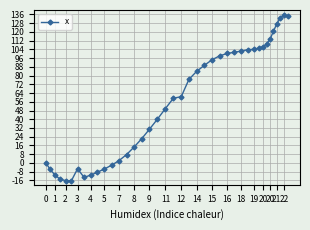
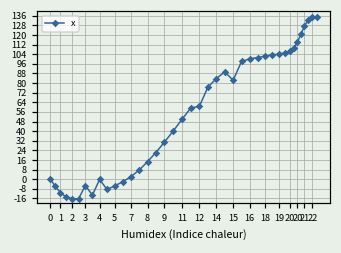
  {
    "0": 0,
    "1": -11,
    "2": -16,
    "3": -5,
-   "4": -11,
+   "4": 0,
    "5": -6,
    "7": 2,
    "8": 15,
    "9": 31,
    "11": 50,
    "12": 61,
    "14": 84,
-   "15": 94,
+   "15": 82,
    "16": 100,
    "18": 102,
    "19": 104
  }
